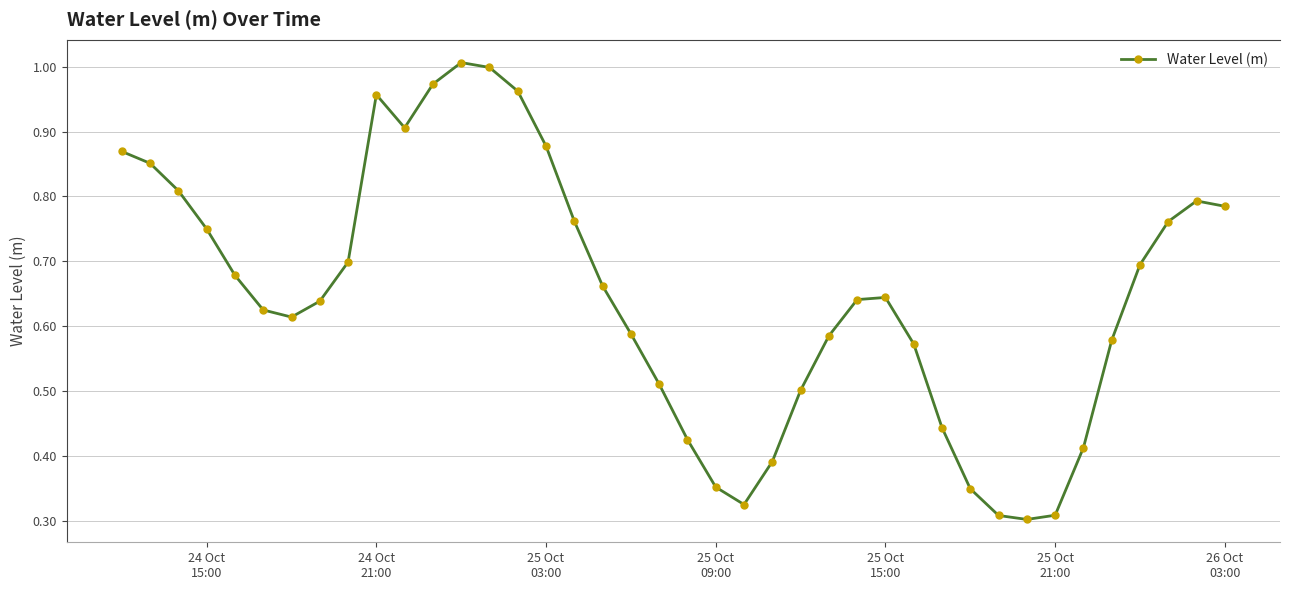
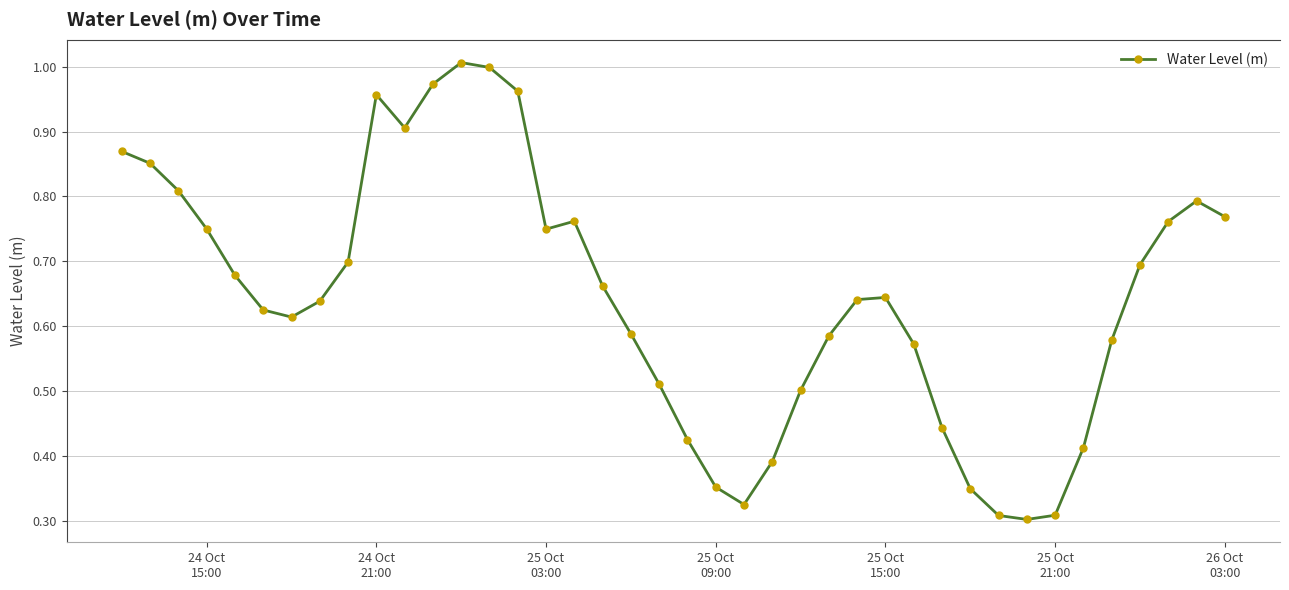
  {
    "24 Oct 15:00": 0.75,
    "24 Oct 21:00": 0.96,
-   "25 Oct 03:00": 0.88,
+   "25 Oct 03:00": 0.75,
    "25 Oct 09:00": 0.35,
    "25 Oct 15:00": 0.64,
    "25 Oct 21:00": 0.31,
-   "26 Oct 03:00": 0.78
+   "26 Oct 03:00": 0.77
  }
